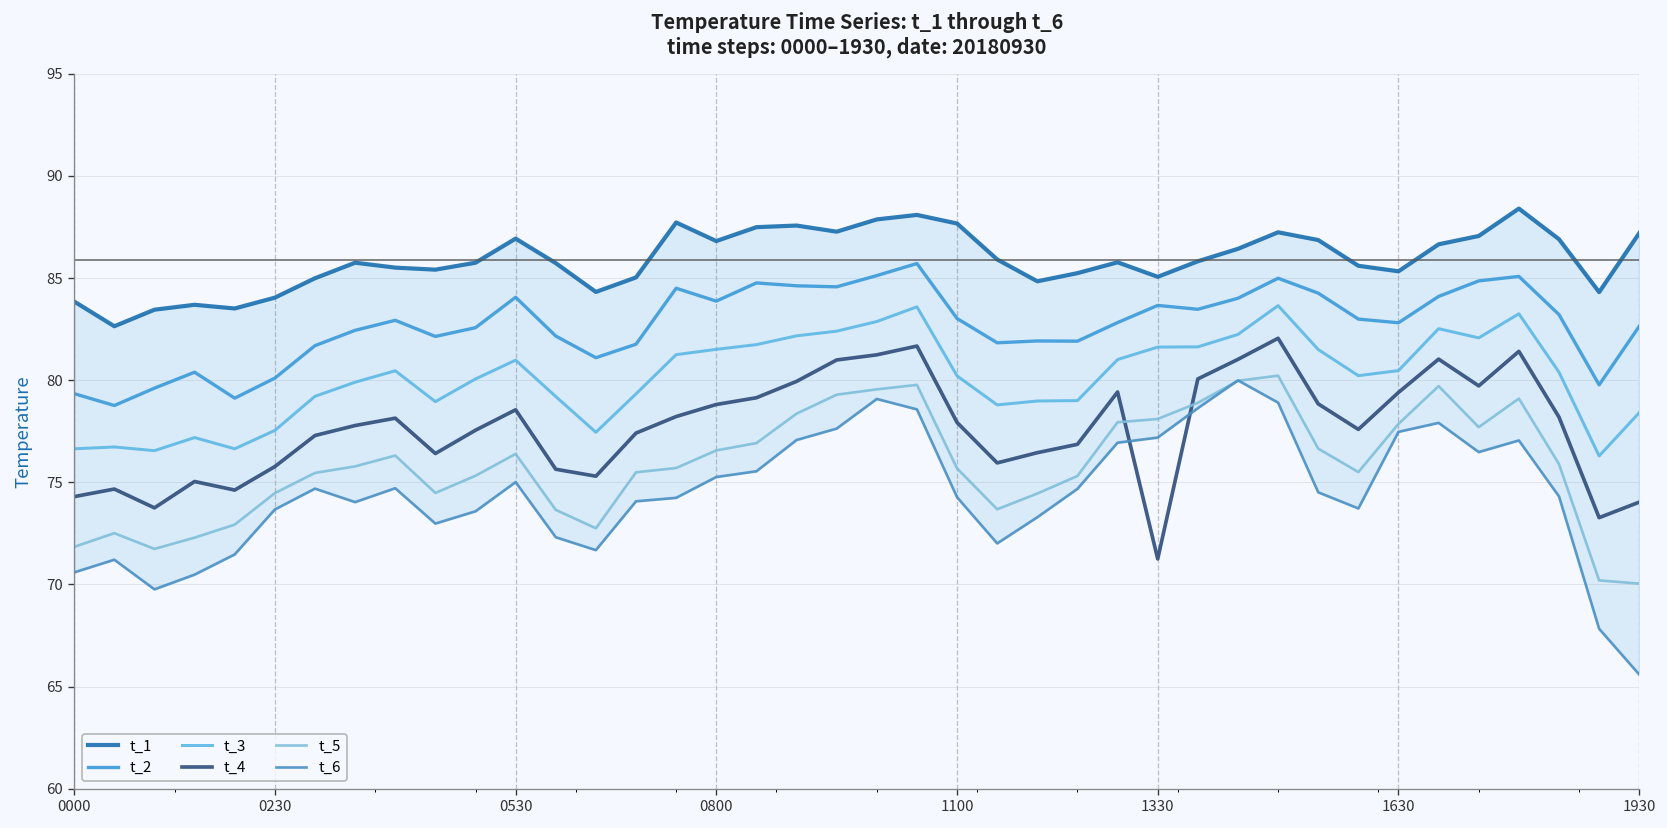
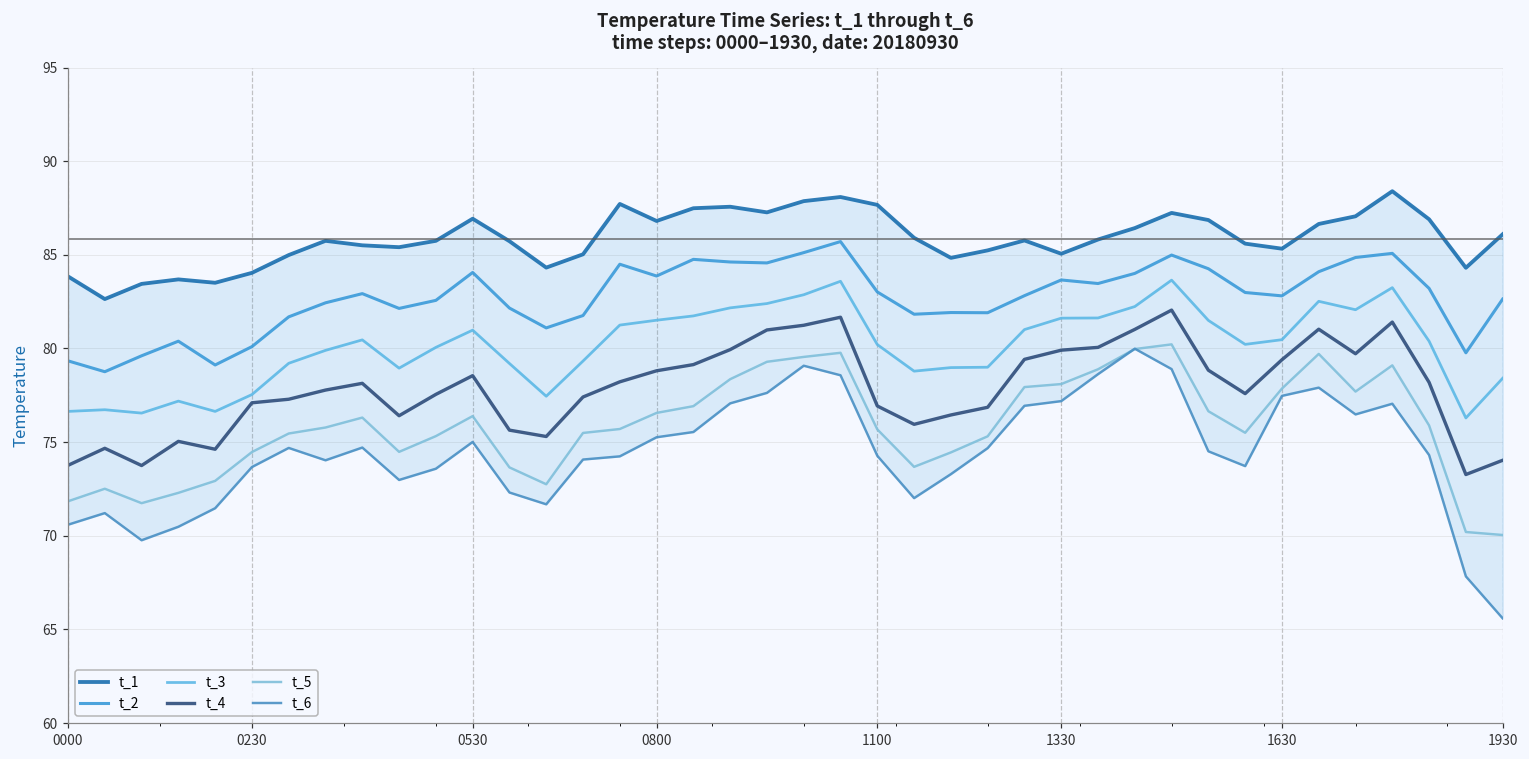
  {
    "t_1": {
      "0000": 83.9,
      "0230": 84.0,
      "0530": 86.9,
      "0800": 86.8,
      "1100": 87.7,
      "1330": 85.1,
      "1630": 85.3,
-     "1930": 87.2
+     "1930": 86.1
    },
    "t_4": {
-     "0000": 74.3,
-     "0230": 75.8,
+     "0000": 73.8,
+     "0230": 77.1,
      "0530": 78.6,
      "0800": 78.8,
-     "1100": 77.9,
-     "1330": 71.3,
+     "1100": 76.9,
+     "1330": 79.9,
      "1630": 79.4,
      "1930": 74.0
    }
  }
